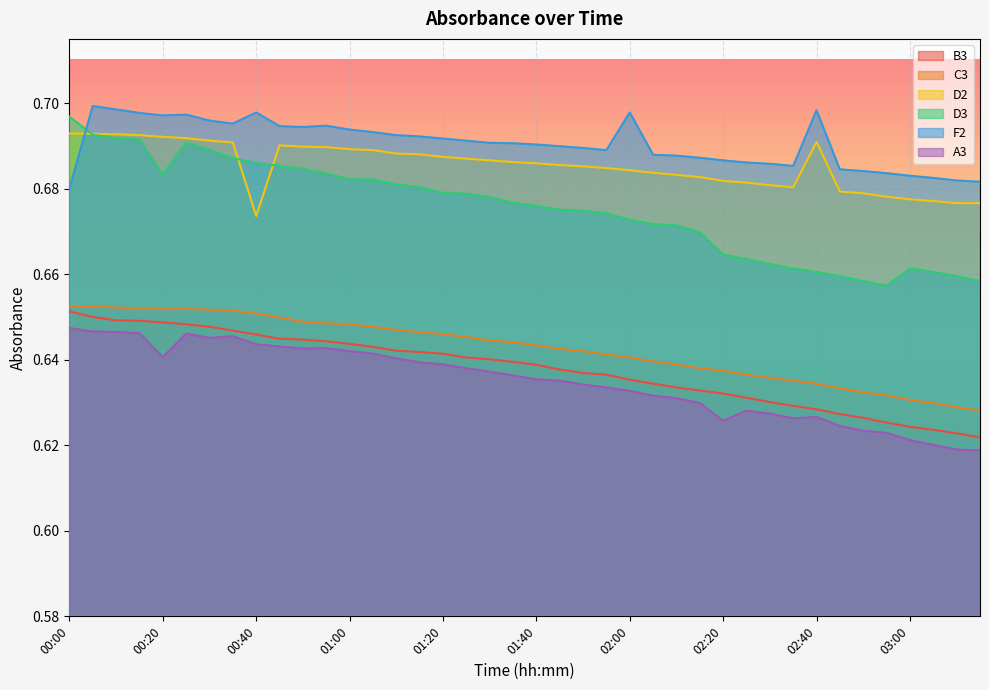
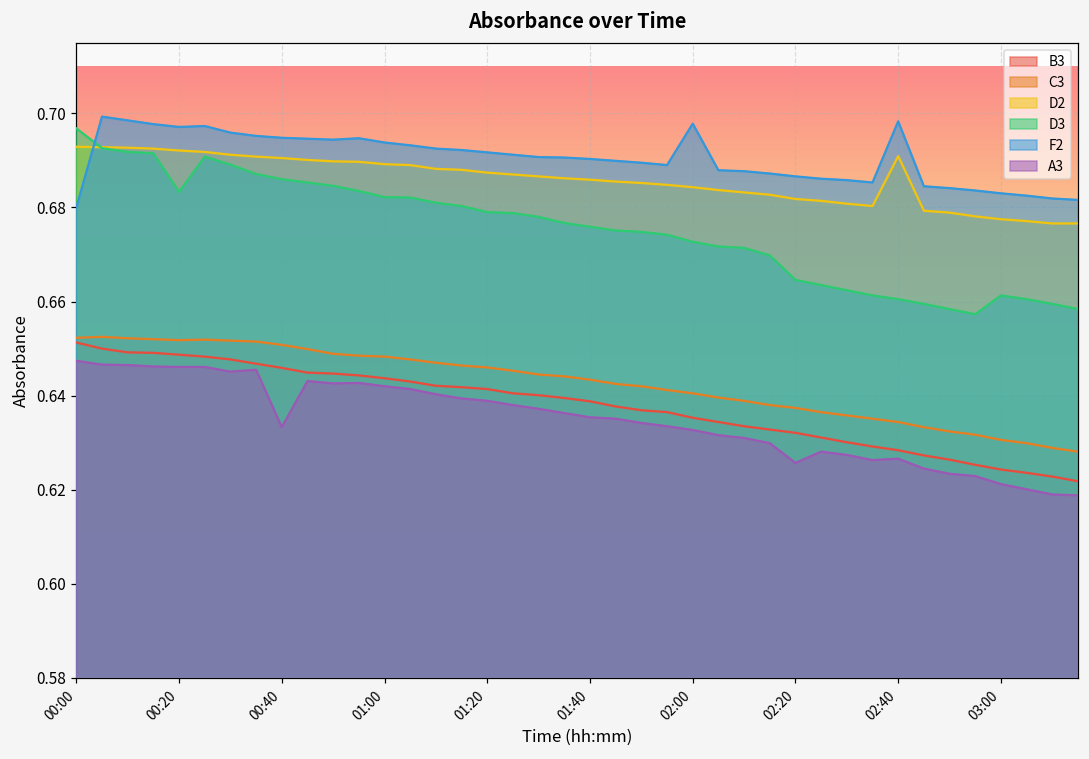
  {
    "D2": {
      "00:00": 0.693,
      "00:20": 0.692,
-     "00:40": 0.674,
+     "00:40": 0.691,
      "01:00": 0.689,
      "01:20": 0.687,
      "01:40": 0.686,
      "02:00": 0.684,
      "02:20": 0.682,
      "02:40": 0.691,
      "03:00": 0.678
    },
    "D3": {
      "00:00": 0.697,
      "00:20": 0.683,
      "00:40": 0.686,
      "01:00": 0.682,
      "01:20": 0.679,
      "01:40": 0.676,
      "02:00": 0.673,
      "02:20": 0.665,
      "02:40": 0.661,
      "03:00": 0.661
    },
    "F2": {
      "00:00": 0.680,
      "00:20": 0.697,
-     "00:40": 0.698,
+     "00:40": 0.695,
      "01:00": 0.694,
      "01:20": 0.692,
      "01:40": 0.690,
      "02:00": 0.698,
      "02:20": 0.687,
      "02:40": 0.698,
      "03:00": 0.683
    },
    "A3": {
      "00:00": 0.647,
-     "00:20": 0.641,
-     "00:40": 0.644,
+     "00:20": 0.646,
+     "00:40": 0.633,
      "01:00": 0.642,
      "01:20": 0.639,
      "01:40": 0.635,
      "02:00": 0.633,
      "02:20": 0.626,
      "02:40": 0.627,
      "03:00": 0.621
    }
  }
